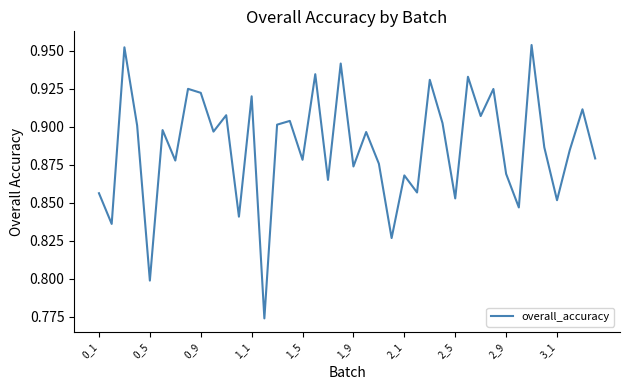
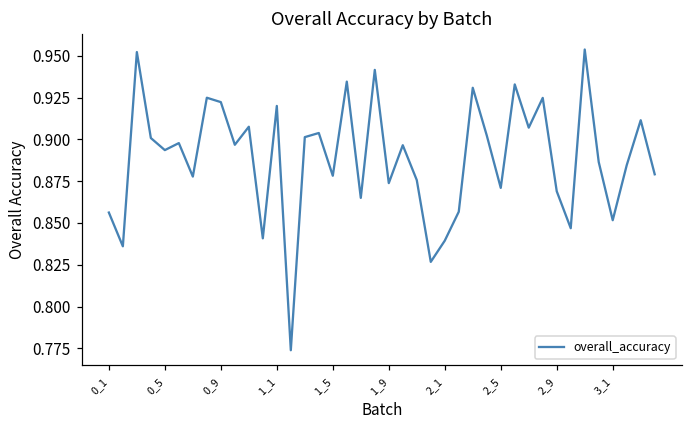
  {
    "0_1": 0.856,
-   "0_5": 0.799,
+   "0_5": 0.894,
    "0_9": 0.922,
    "1_1": 0.920,
    "1_5": 0.878,
    "1_9": 0.874,
-   "2_1": 0.868,
-   "2_5": 0.853,
+   "2_1": 0.839,
+   "2_5": 0.871,
    "2_9": 0.869,
    "3_1": 0.852
  }
